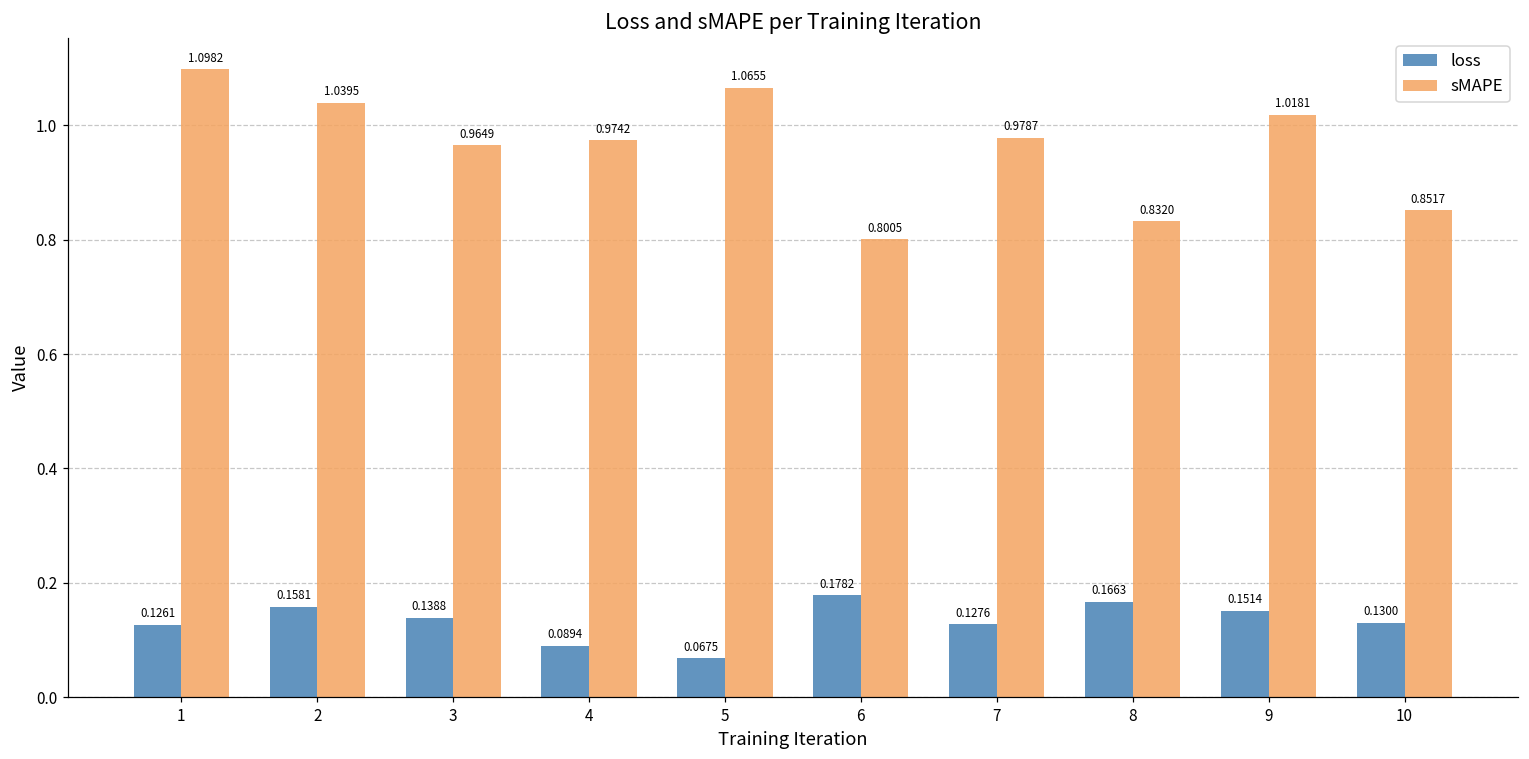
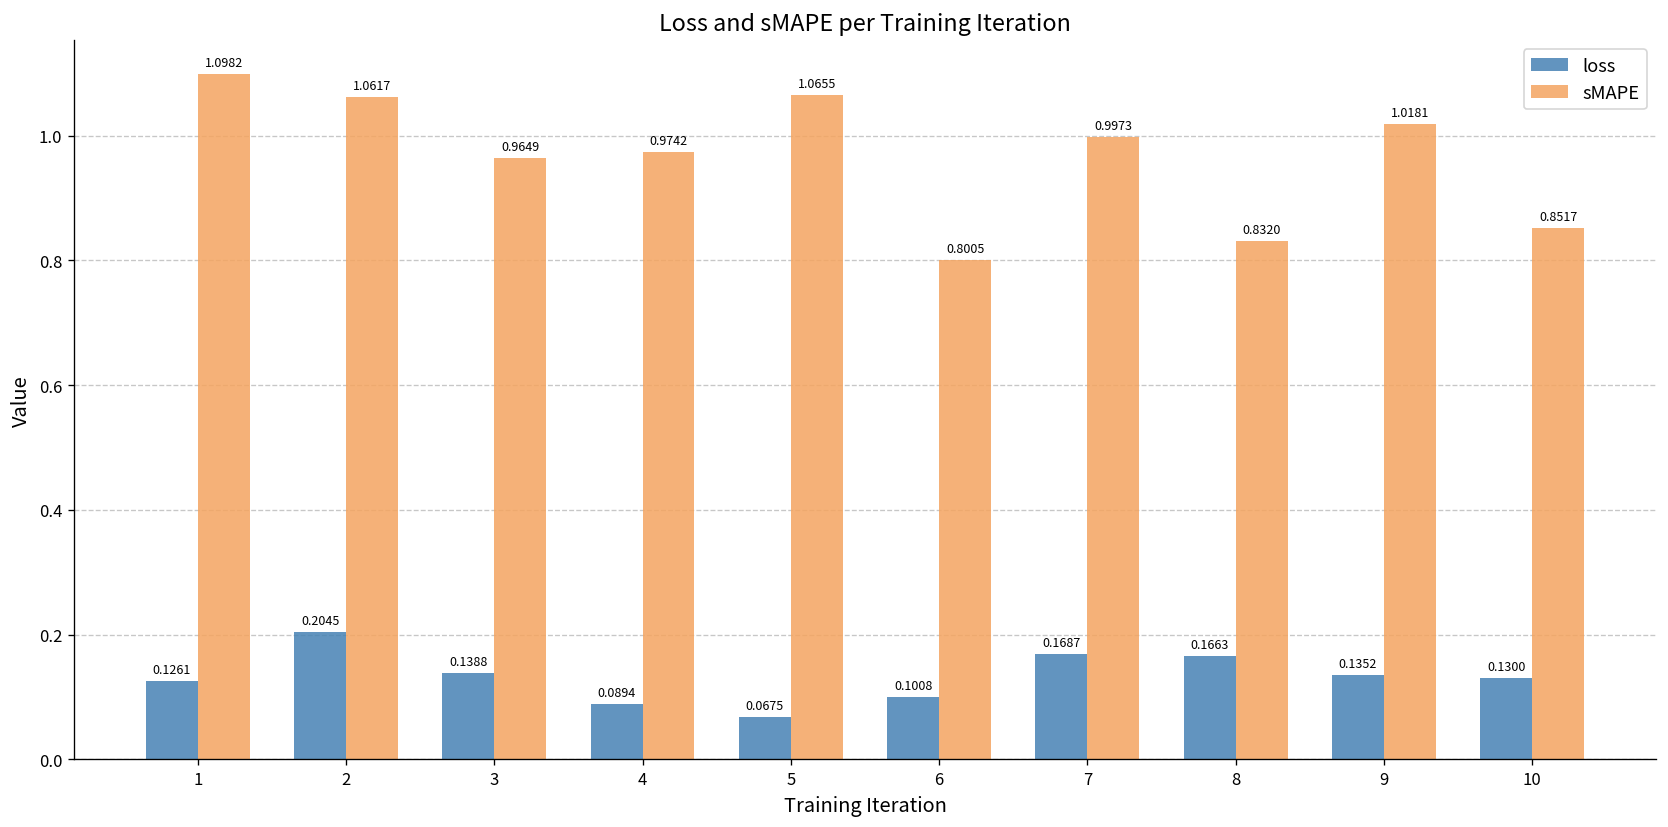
  {
    "loss": {
      "1": 0.1261,
-     "2": 0.1581,
+     "2": 0.2045,
      "3": 0.1388,
      "4": 0.0894,
      "5": 0.0675,
-     "6": 0.1782,
-     "7": 0.1276,
+     "6": 0.1008,
+     "7": 0.1687,
      "8": 0.1663,
-     "9": 0.1514,
+     "9": 0.1352,
      "10": 0.1300
    },
    "sMAPE": {
      "1": 1.0982,
-     "2": 1.0395,
+     "2": 1.0617,
      "3": 0.9649,
      "4": 0.9742,
      "5": 1.0655,
      "6": 0.8005,
-     "7": 0.9787,
+     "7": 0.9973,
      "8": 0.8320,
      "9": 1.0181,
      "10": 0.8517
    }
  }
